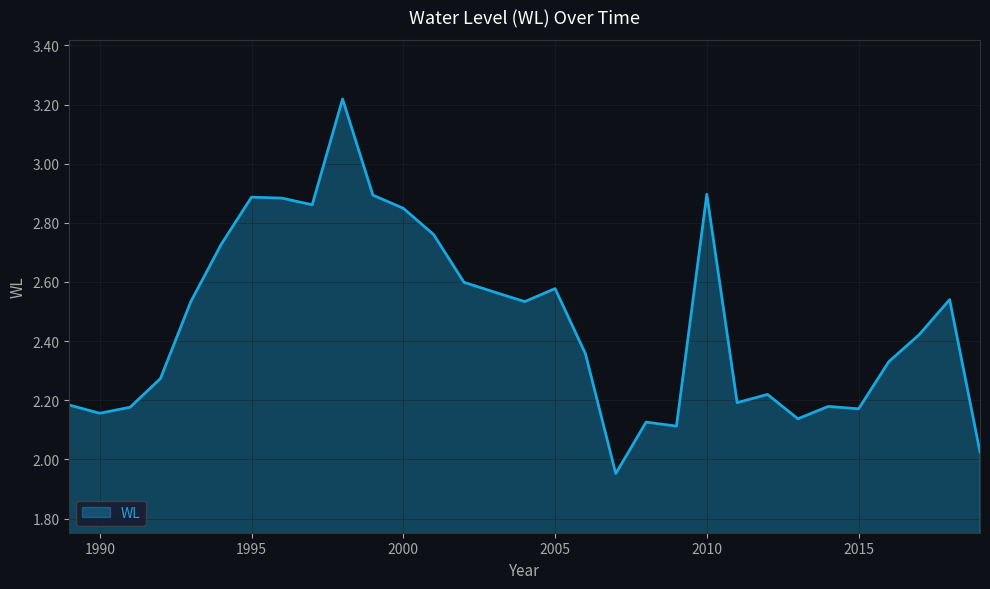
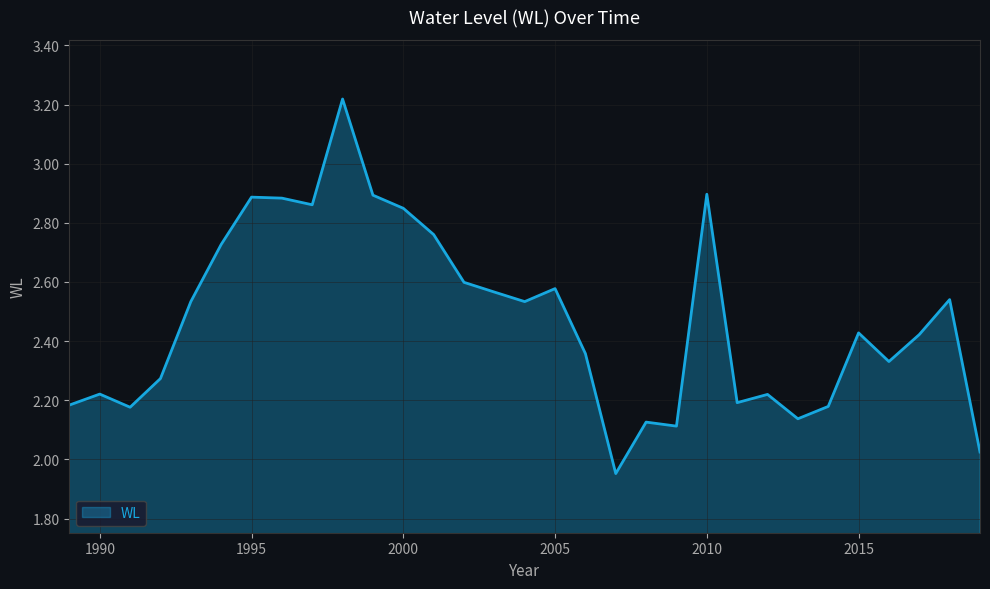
  {
-   "1990": 2.16,
+   "1990": 2.22,
    "1995": 2.89,
    "2000": 2.85,
    "2005": 2.58,
    "2010": 2.90,
-   "2015": 2.17
+   "2015": 2.43
  }
